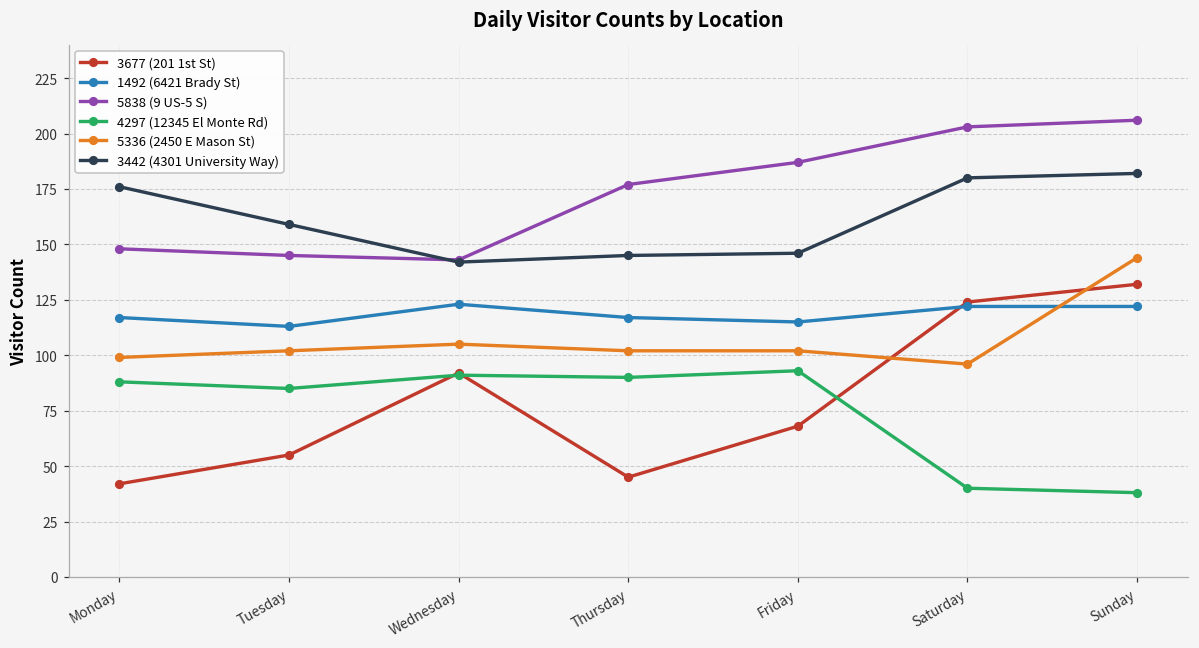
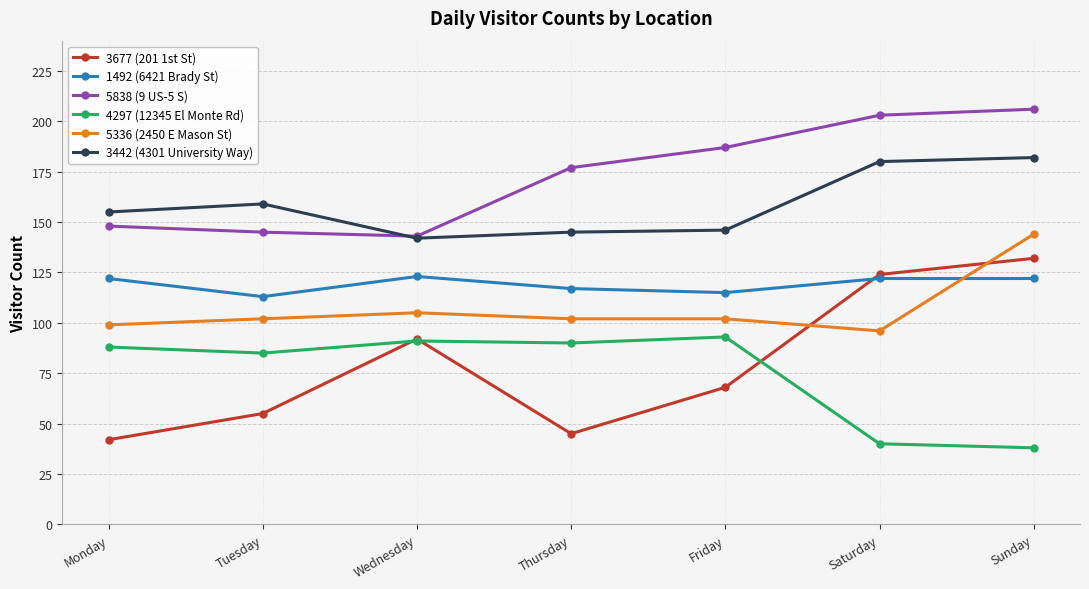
  {
    "3677 (201 1st St)": {
      "Monday": 42,
      "Tuesday": 55,
      "Thursday": 45,
      "Friday": 68,
      "Saturday": 124,
      "Sunday": 132
    },
    "1492 (6421 Brady St)": {
-     "Monday": 117,
+     "Monday": 122,
      "Tuesday": 113,
      "Wednesday": 123,
      "Thursday": 117,
      "Friday": 115,
      "Saturday": 122,
      "Sunday": 122
    },
    "5838 (9 US-5 S)": {
      "Monday": 148,
      "Tuesday": 145,
      "Thursday": 177,
      "Friday": 187,
      "Saturday": 203,
      "Sunday": 206
    },
    "4297 (12345 El Monte Rd)": {
      "Monday": 88,
      "Tuesday": 85,
      "Thursday": 90,
      "Friday": 93,
      "Saturday": 40,
      "Sunday": 38
    },
    "5336 (2450 E Mason St)": {
      "Monday": 99,
      "Tuesday": 102,
      "Wednesday": 105,
      "Thursday": 102,
      "Friday": 102,
      "Saturday": 96,
      "Sunday": 144
    },
    "3442 (4301 University Way)": {
-     "Monday": 176,
+     "Monday": 155,
      "Tuesday": 159,
      "Thursday": 145,
      "Friday": 146,
      "Saturday": 180,
      "Sunday": 182
    }
  }
